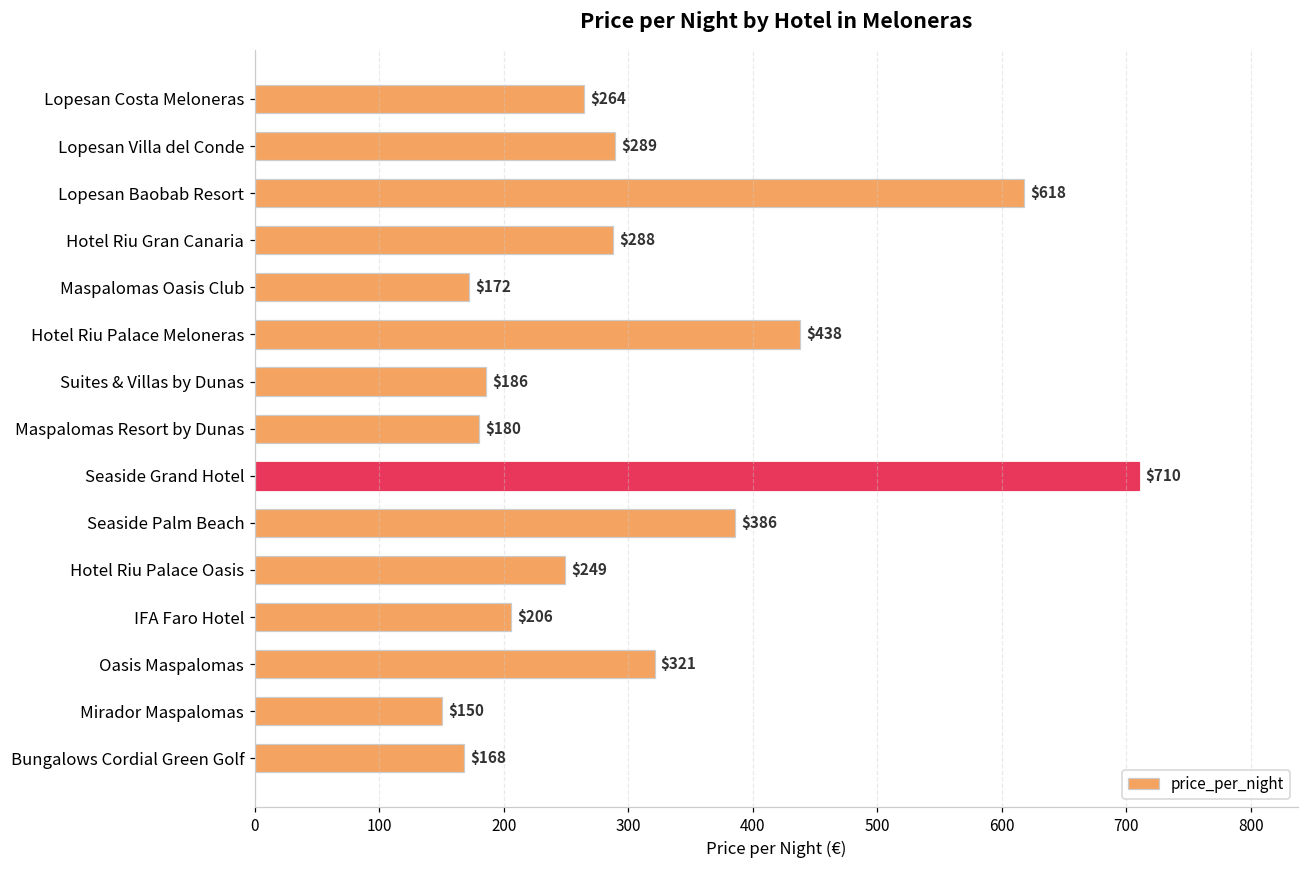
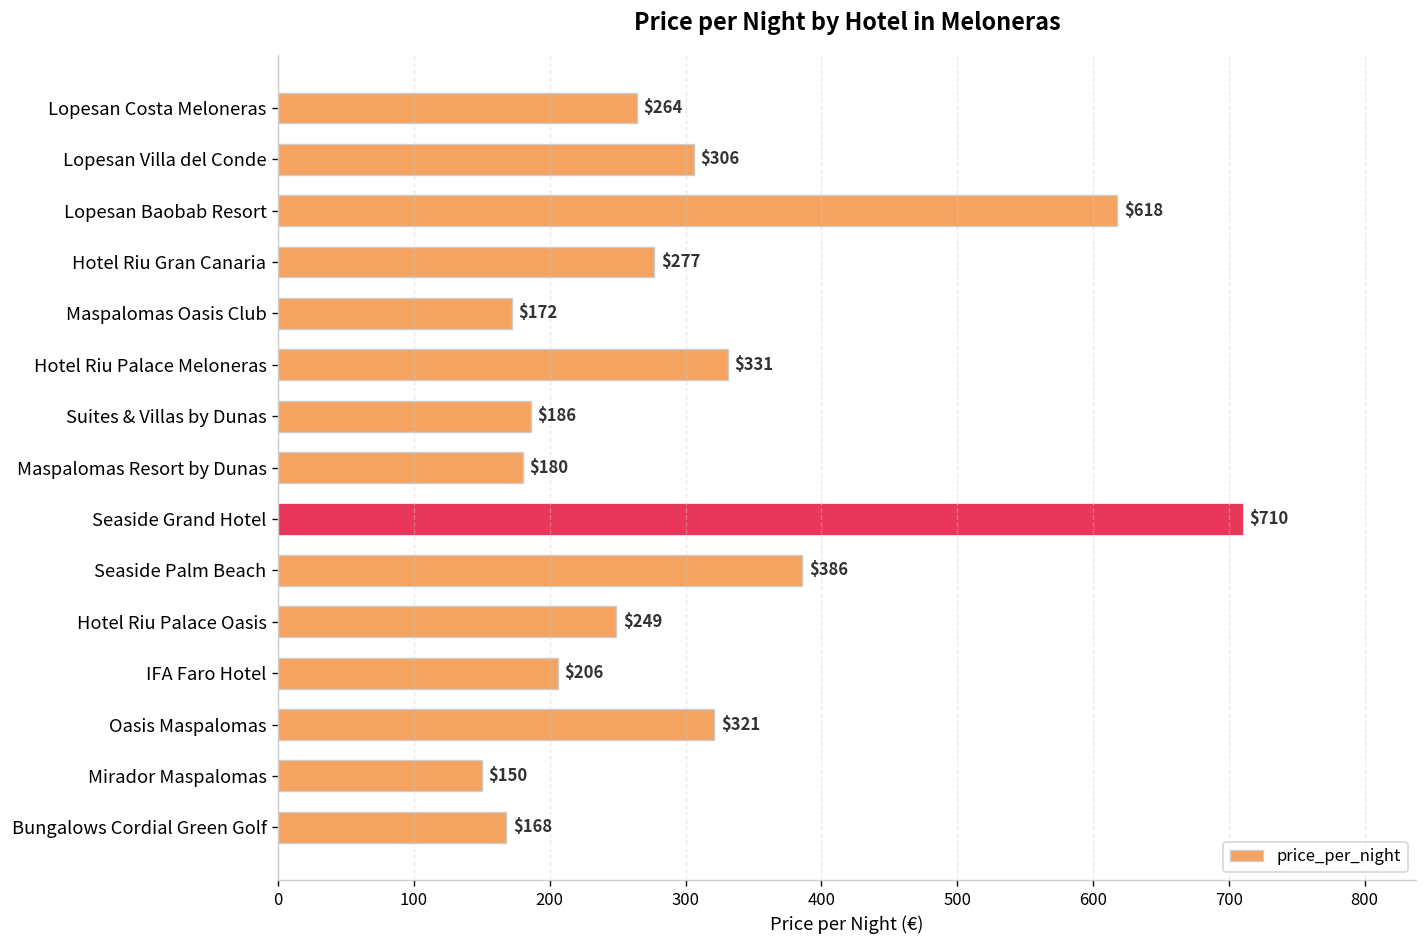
  {
    "Lopesan Costa Meloneras": "$264",
-   "Lopesan Villa del Conde": "$289",
+   "Lopesan Villa del Conde": "$306",
    "Lopesan Baobab Resort": "$618",
-   "Hotel Riu Gran Canaria": "$288",
+   "Hotel Riu Gran Canaria": "$277",
    "Maspalomas Oasis Club": "$172",
-   "Hotel Riu Palace Meloneras": "$438",
+   "Hotel Riu Palace Meloneras": "$331",
    "Suites & Villas by Dunas": "$186",
    "Maspalomas Resort by Dunas": "$180",
    "Seaside Grand Hotel": "$710",
    "Seaside Palm Beach": "$386",
    "Hotel Riu Palace Oasis": "$249",
    "IFA Faro Hotel": "$206",
    "Oasis Maspalomas": "$321",
    "Mirador Maspalomas": "$150",
    "Bungalows Cordial Green Golf": "$168"
  }
